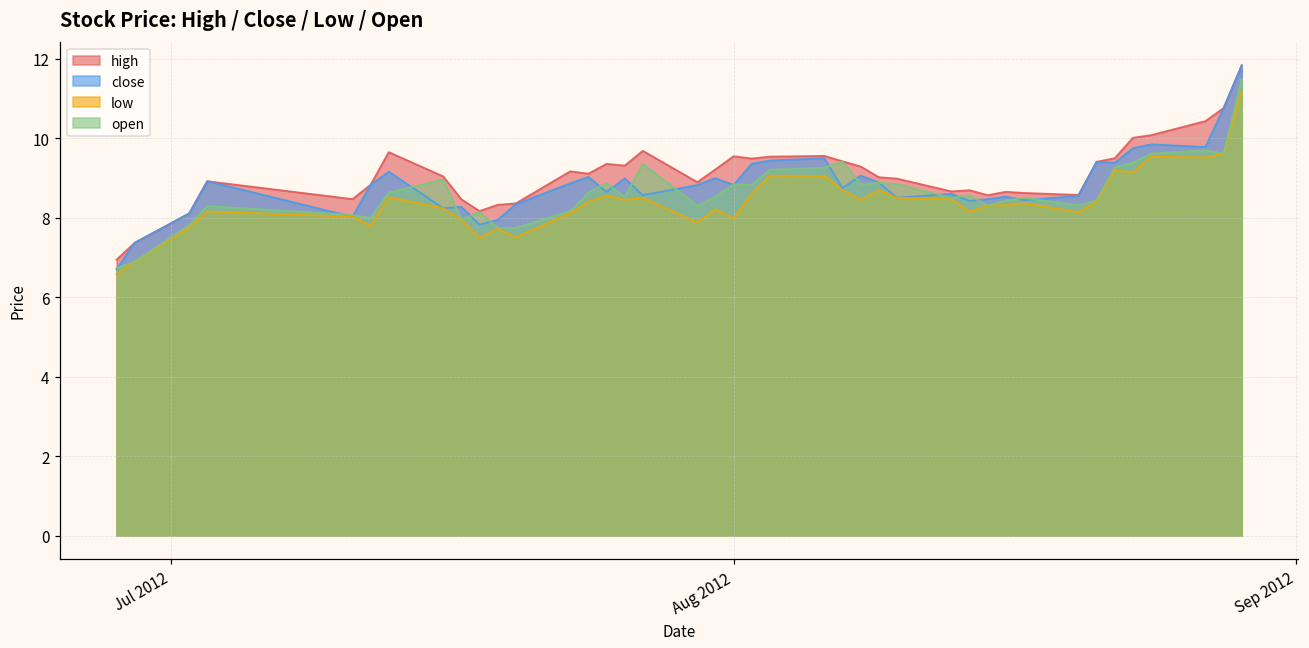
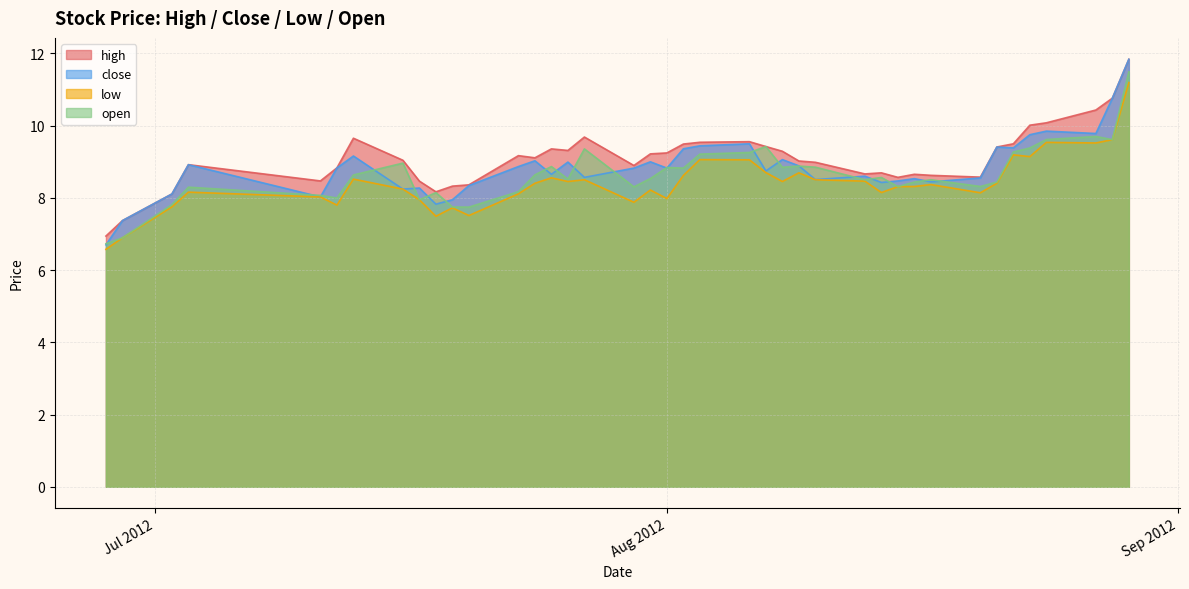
  {
    "high": {
-     "Aug 2012": 9.5
+     "Aug 2012": 9.2
    },
    "low": {
      "Aug 2012": 8.0
    }
  }
